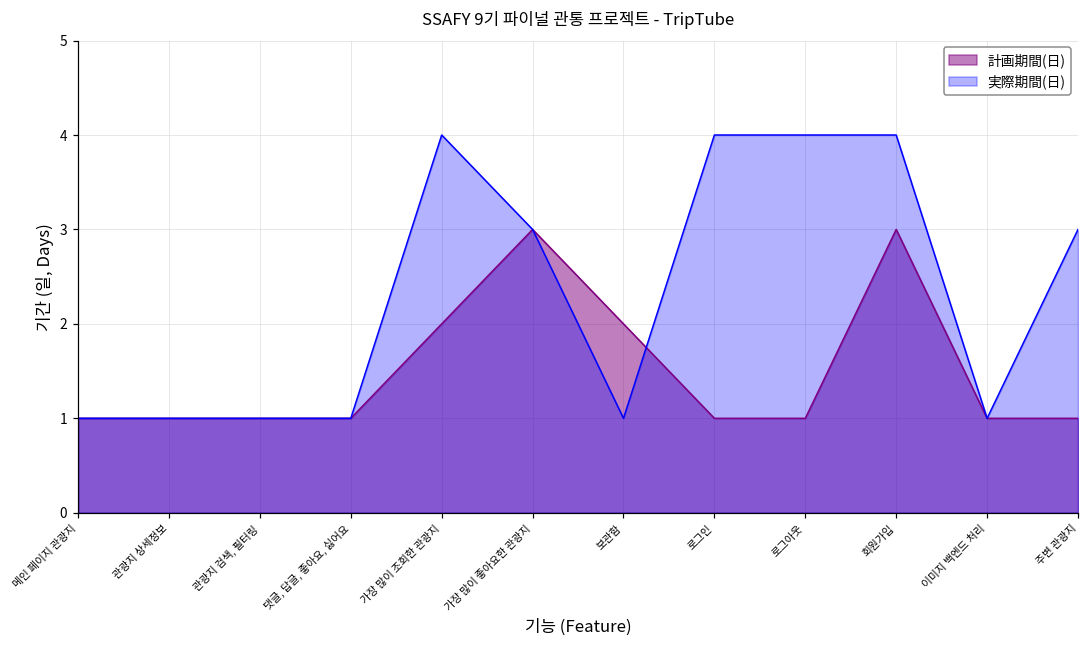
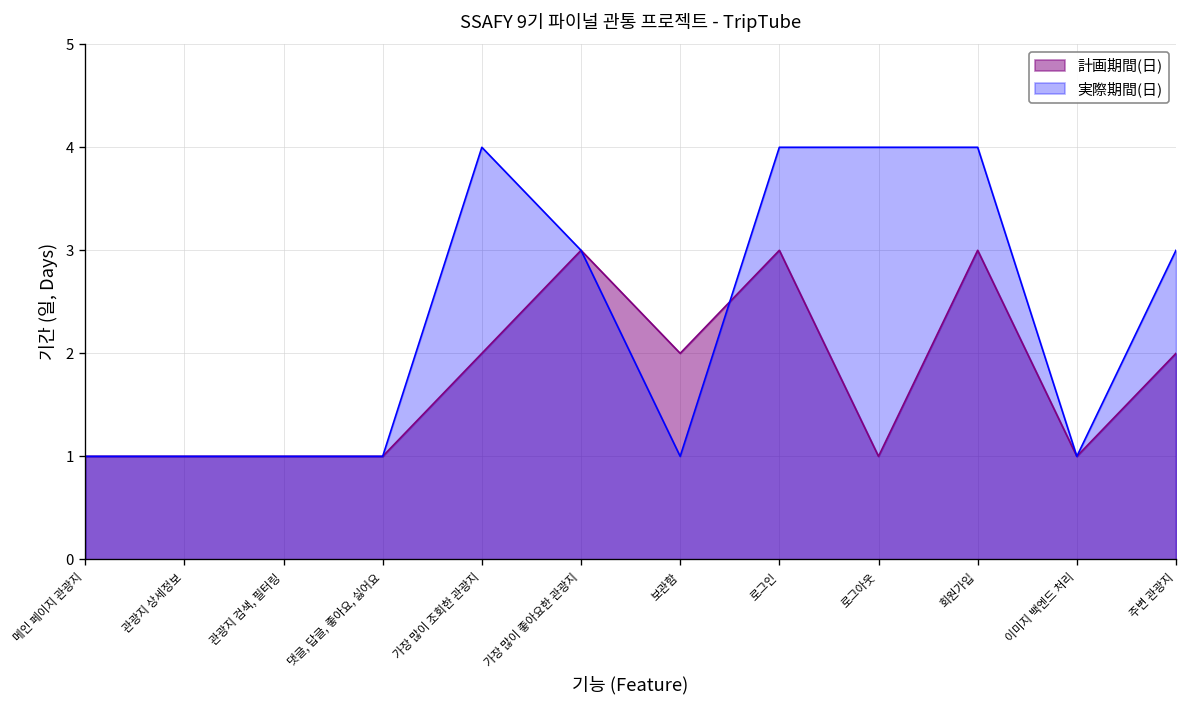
  {
    "計画期間(日)": {
      "가장 많이 조회한 관광지": 2,
      "보관함": 2,
-     "로그인": 1,
+     "로그인": 3,
      "로그아웃": 1,
      "회원가입": 3,
-     "주변 관광지": 1
+     "주변 관광지": 2
    },
    "実際期間(日)": {
      "가장 많이 조회한 관광지": 4,
      "보관함": 1,
      "로그인": 4,
      "로그아웃": 4,
      "회원가입": 4,
      "주변 관광지": 3
    }
  }
